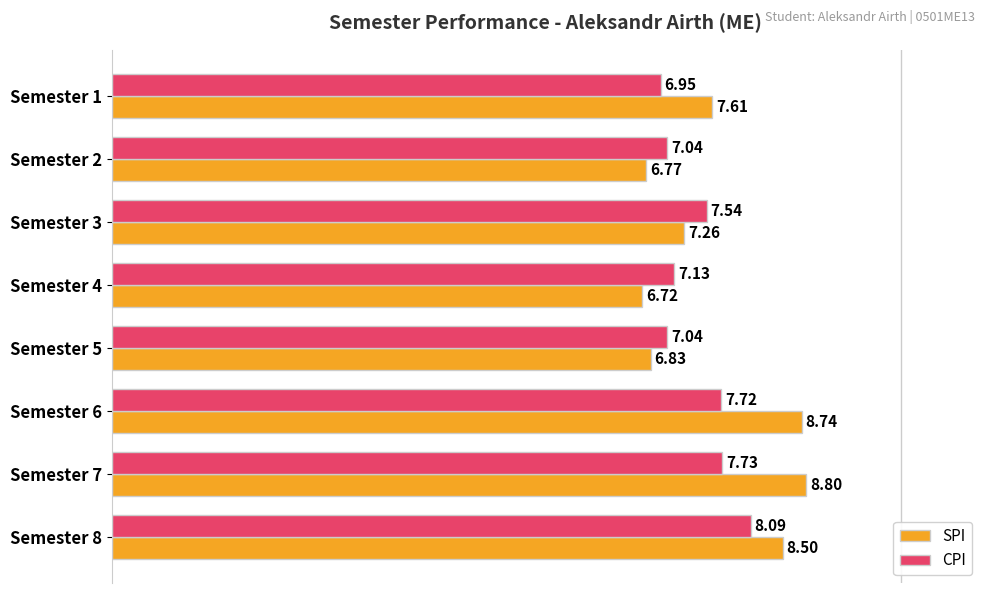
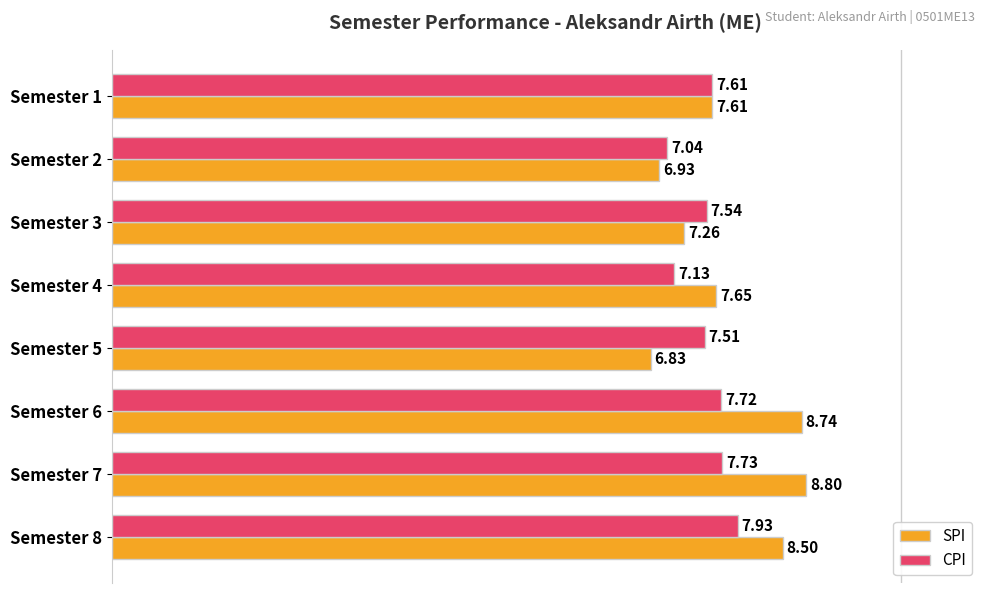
  {
    "SPI": {
      "Semester 1": 7.61,
-     "Semester 2": 6.77,
+     "Semester 2": 6.93,
      "Semester 3": 7.26,
-     "Semester 4": 6.72,
+     "Semester 4": 7.65,
      "Semester 5": 6.83,
      "Semester 6": 8.74,
      "Semester 7": 8.80,
      "Semester 8": 8.50
    },
    "CPI": {
-     "Semester 1": 6.95,
+     "Semester 1": 7.61,
      "Semester 2": 7.04,
      "Semester 3": 7.54,
      "Semester 4": 7.13,
-     "Semester 5": 7.04,
+     "Semester 5": 7.51,
      "Semester 6": 7.72,
      "Semester 7": 7.73,
-     "Semester 8": 8.09
+     "Semester 8": 7.93
    }
  }
